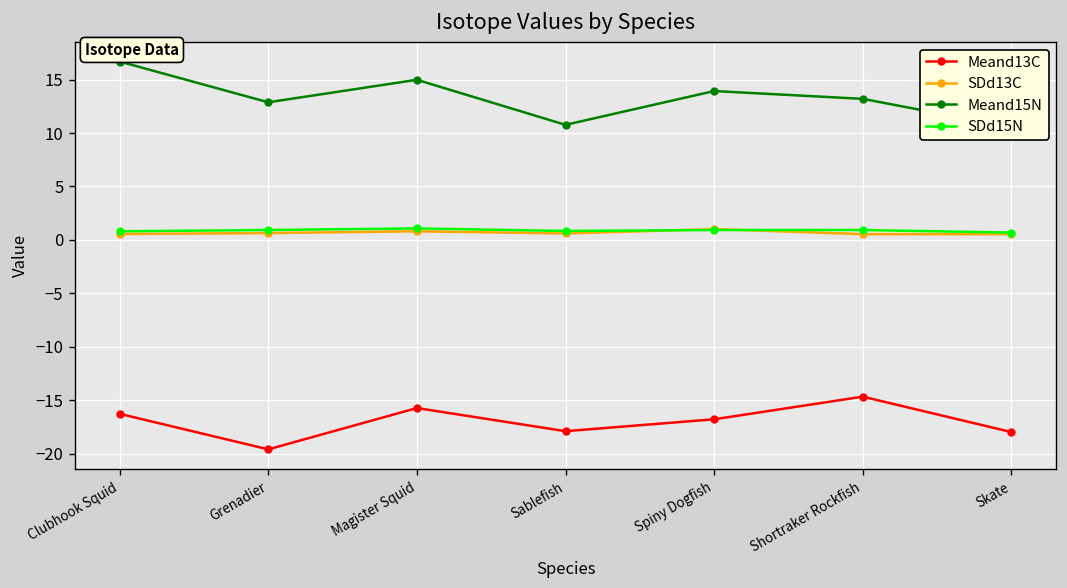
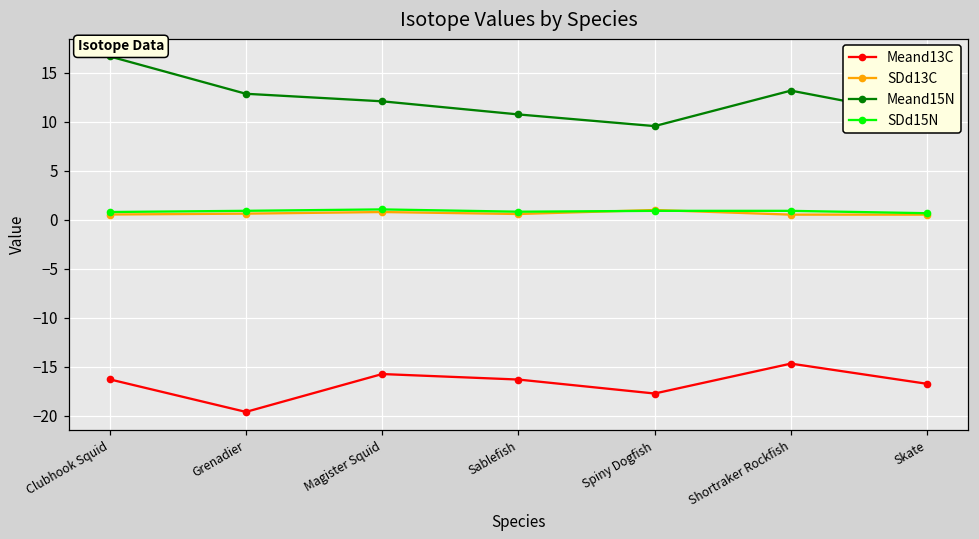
  {
    "Meand13C": {
      "Clubhook Squid": -16,
      "Grenadier": -20,
      "Magister Squid": -16,
-     "Sablefish": -18,
-     "Spiny Dogfish": -17,
+     "Sablefish": -16,
+     "Spiny Dogfish": -18,
      "Shortraker Rockfish": -15,
-     "Skate": -18
+     "Skate": -17
    },
    "SDd13C": {
      "Shortraker Rockfish": 1
    },
    "Meand15N": {
      "Grenadier": 13,
-     "Magister Squid": 15,
+     "Magister Squid": 12,
      "Sablefish": 11,
-     "Spiny Dogfish": 14,
+     "Spiny Dogfish": 10,
      "Shortraker Rockfish": 13
    },
    "SDd15N": {
      "Shortraker Rockfish": 1
    }
  }
